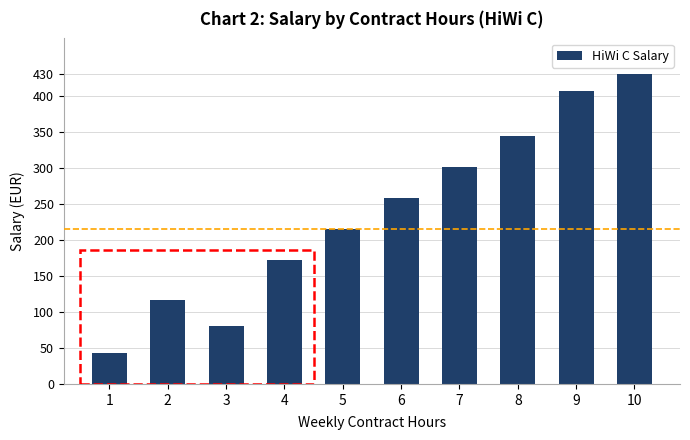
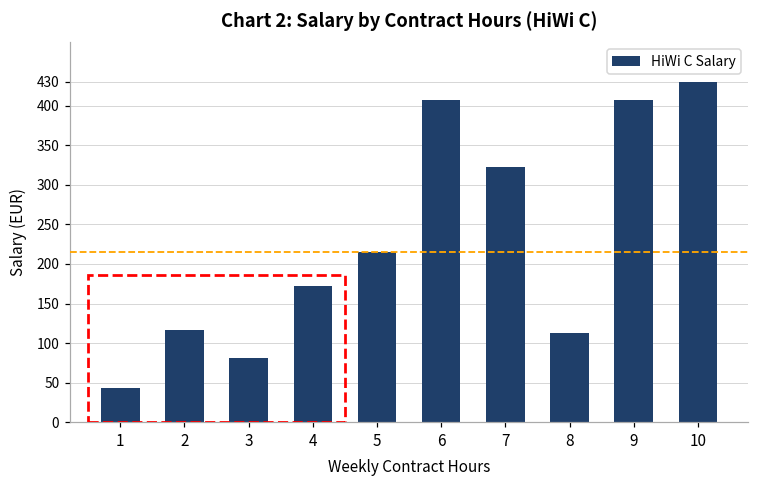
  {
    "1": 40,
    "2": 120,
    "3": 80,
    "4": 170,
    "5": 220,
-   "6": 260,
-   "7": 300,
-   "8": 340,
+   "6": 410,
+   "7": 320,
+   "8": 110,
    "9": 410,
    "10": 430
  }
